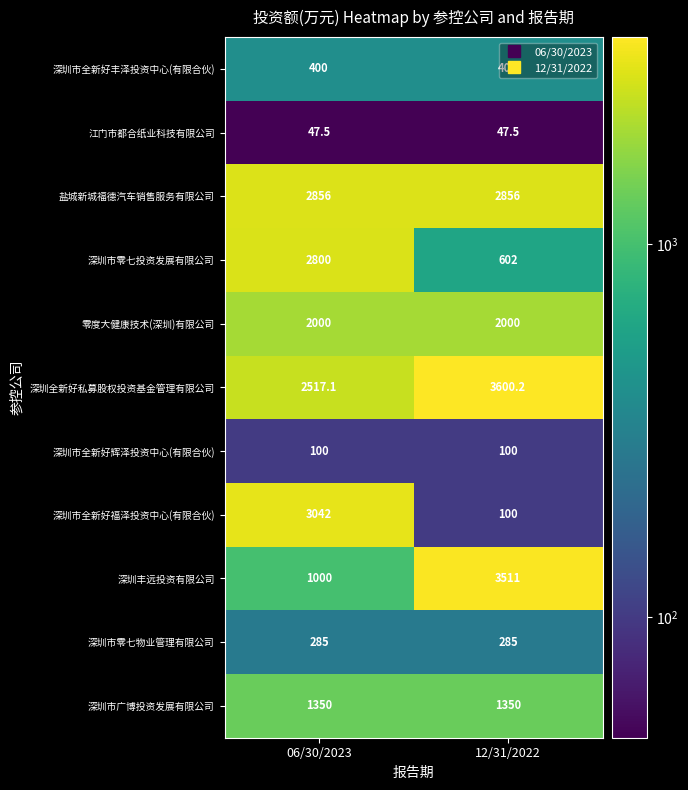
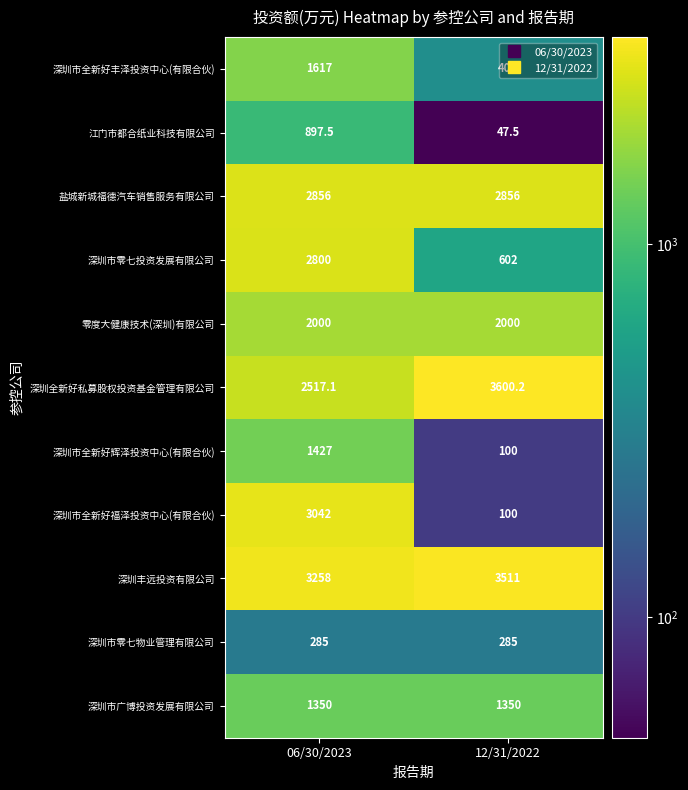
  {
    "深圳市全新好丰泽投资中心(有限合伙)": {
-     "06/30/2023": 400
+     "06/30/2023": 1617
    },
    "江门市都合纸业科技有限公司": {
-     "06/30/2023": 47.5,
+     "06/30/2023": 897.5,
      "12/31/2022": 47.5
    },
    "盐城新城福德汽车销售服务有限公司": {
      "06/30/2023": 2856,
      "12/31/2022": 2856
    },
    "深圳市零七投资发展有限公司": {
      "06/30/2023": 2800,
      "12/31/2022": 602
    },
    "零度大健康技术(深圳)有限公司": {
      "06/30/2023": 2000,
      "12/31/2022": 2000
    },
    "深圳全新好私募股权投资基金管理有限公司": {
      "06/30/2023": 2517.1,
      "12/31/2022": 3600.2
    },
    "深圳市全新好辉泽投资中心(有限合伙)": {
-     "06/30/2023": 100,
+     "06/30/2023": 1427,
      "12/31/2022": 100
    },
    "深圳市全新好福泽投资中心(有限合伙)": {
      "06/30/2023": 3042,
      "12/31/2022": 100
    },
    "深圳丰远投资有限公司": {
-     "06/30/2023": 1000,
+     "06/30/2023": 3258,
      "12/31/2022": 3511
    },
    "深圳市零七物业管理有限公司": {
      "06/30/2023": 285,
      "12/31/2022": 285
    },
    "深圳市广博投资发展有限公司": {
      "06/30/2023": 1350,
      "12/31/2022": 1350
    }
  }
